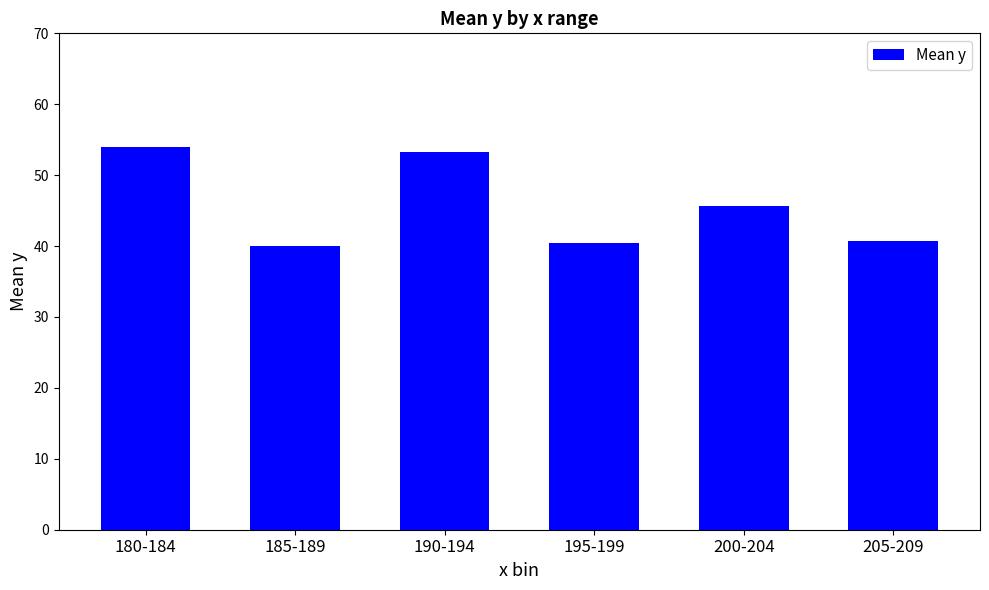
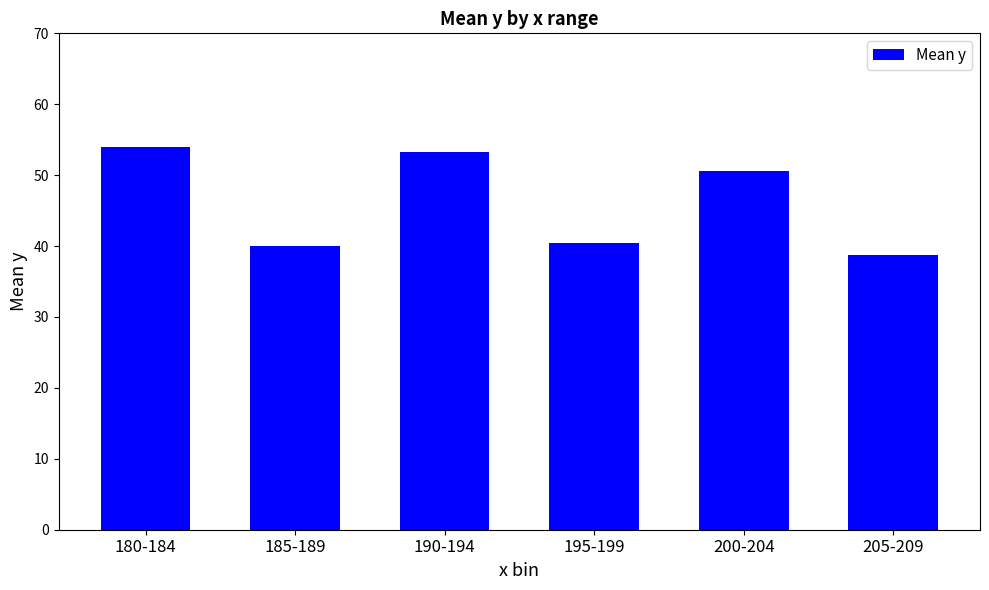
  {
    "180-184": 54,
    "185-189": 40,
    "190-194": 53,
    "195-199": 41,
-   "200-204": 46,
-   "205-209": 41
+   "200-204": 51,
+   "205-209": 39
  }
